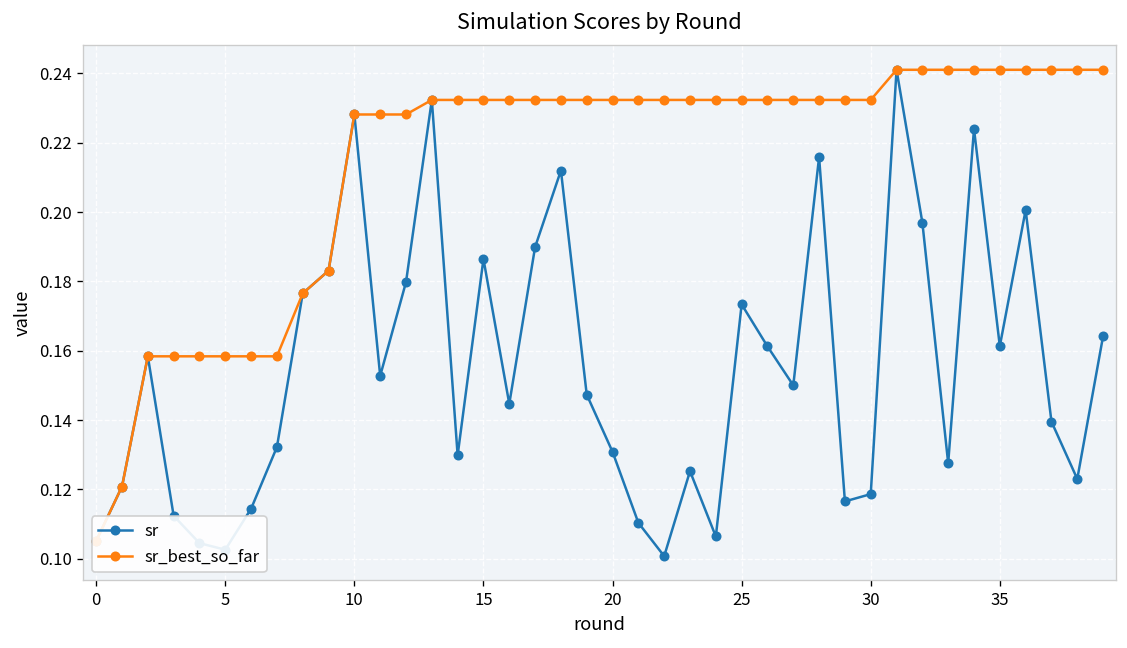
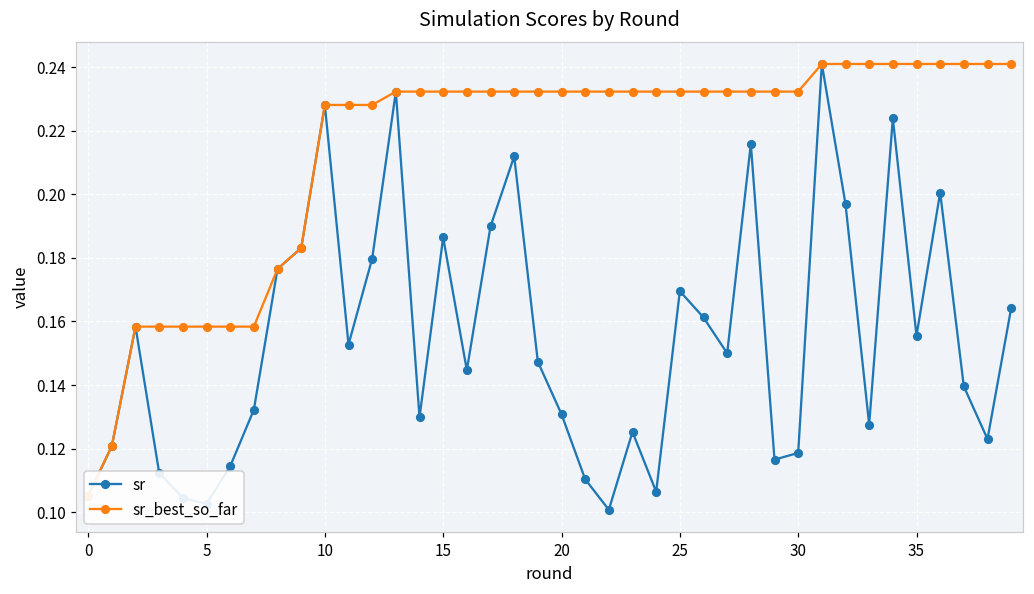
  {
    "sr": {
      "15": 0.186,
      "20": 0.131,
-     "25": 0.173,
+     "25": 0.170,
      "30": 0.119,
-     "35": 0.161
+     "35": 0.156
    },
    "sr_best_so_far": {
      "5": 0.158,
      "15": 0.232,
      "20": 0.232,
      "25": 0.232,
      "30": 0.232,
      "35": 0.241
    }
  }
